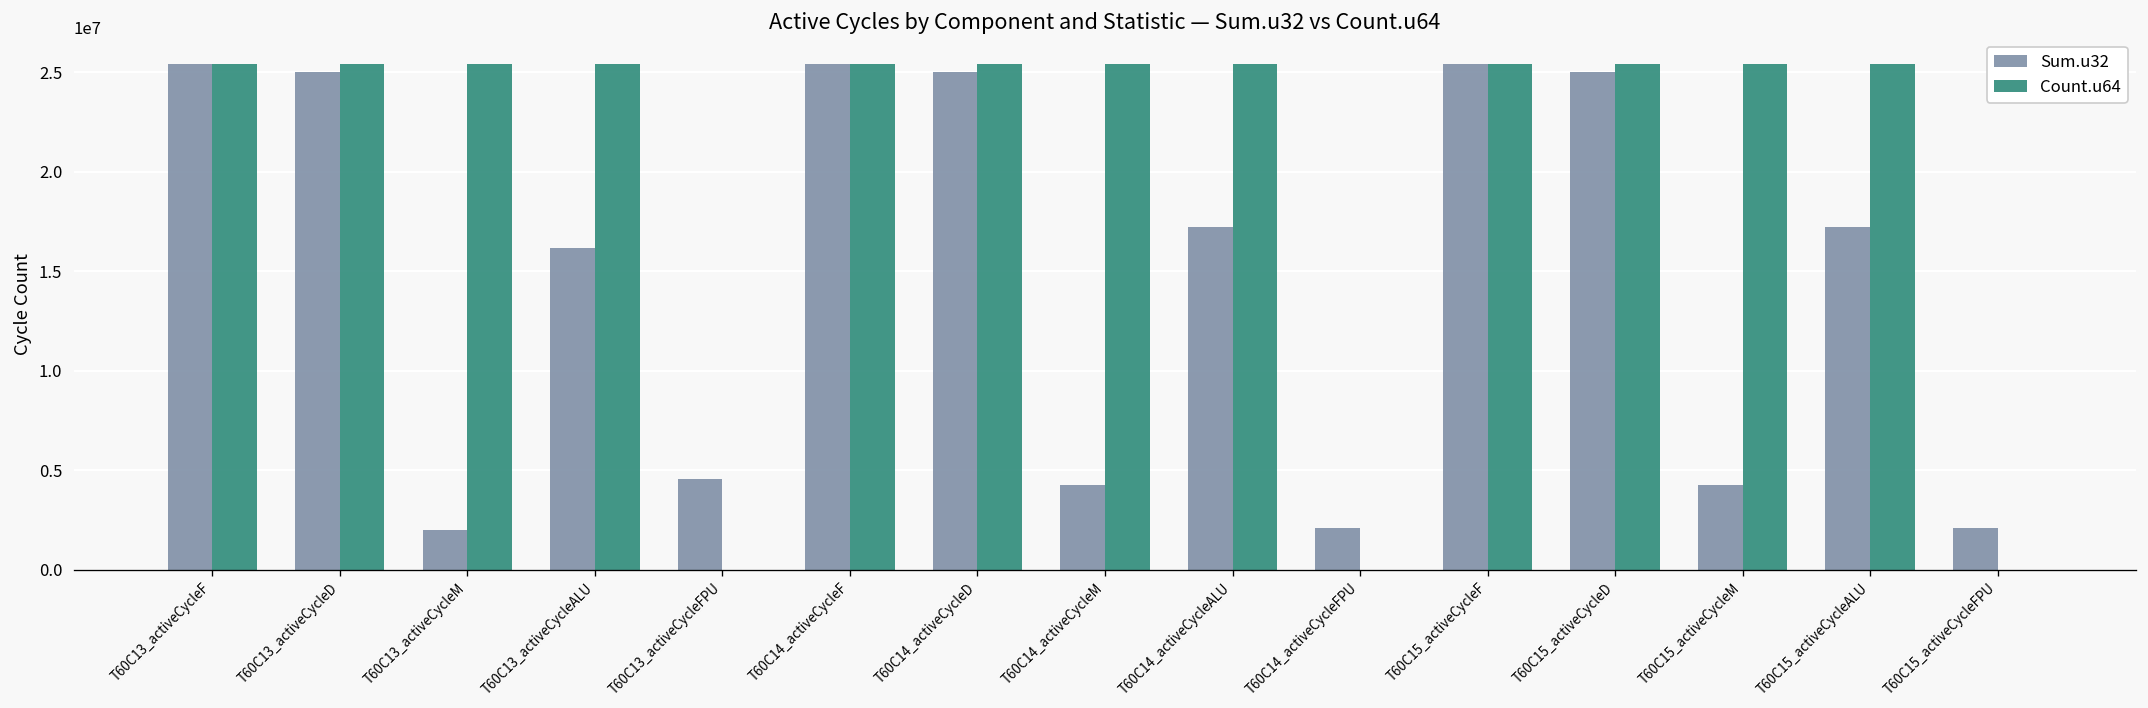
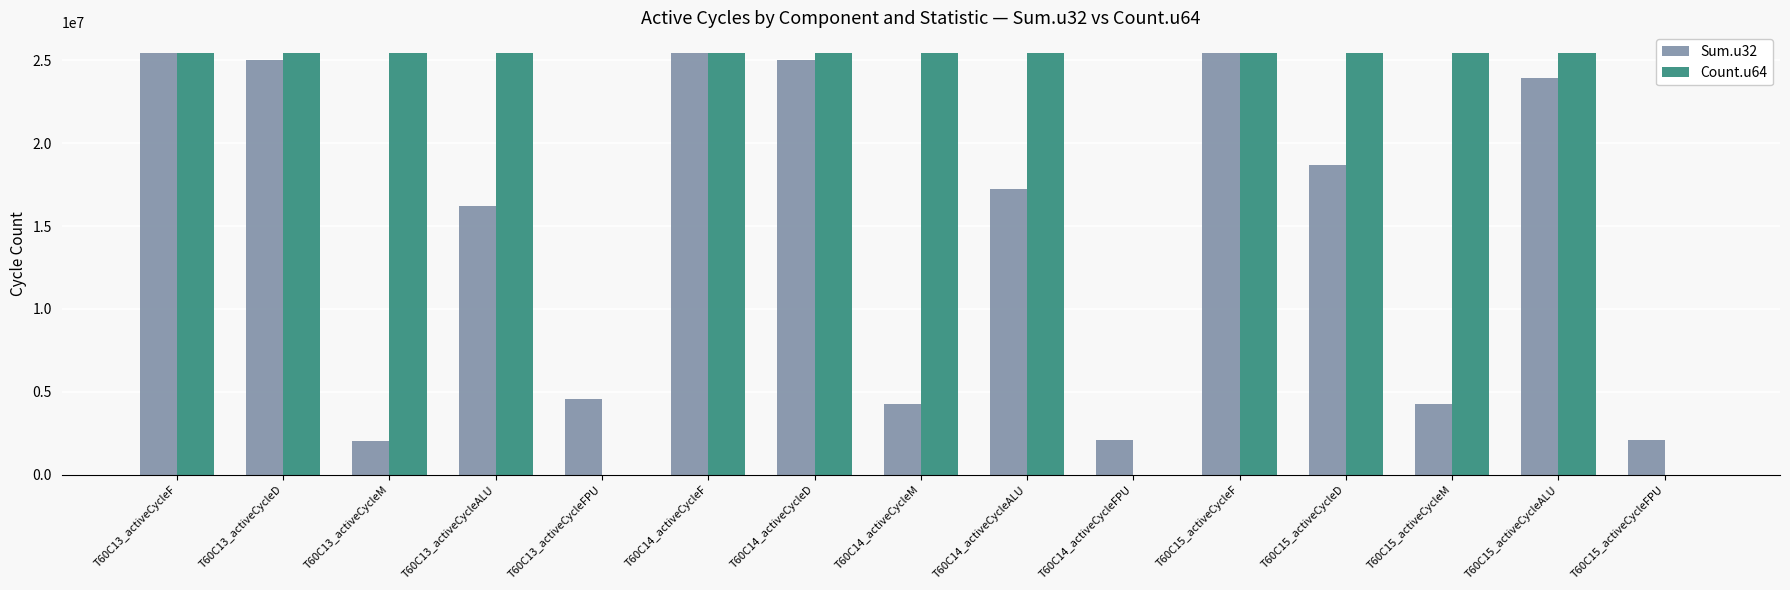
  {
    "Sum.u32": {
      "T60C13_activeCycleF": 25400000,
      "T60C13_activeCycleD": 25000000,
      "T60C13_activeCycleM": 2000000,
      "T60C13_activeCycleALU": 16200000,
      "T60C13_activeCycleFPU": 4600000,
      "T60C14_activeCycleF": 25400000,
      "T60C14_activeCycleD": 25000000,
      "T60C14_activeCycleM": 4300000,
      "T60C14_activeCycleALU": 17200000,
      "T60C14_activeCycleFPU": 2100000,
      "T60C15_activeCycleF": 25400000,
-     "T60C15_activeCycleD": 25000000,
+     "T60C15_activeCycleD": 18700000,
      "T60C15_activeCycleM": 4300000,
-     "T60C15_activeCycleALU": 17200000,
+     "T60C15_activeCycleALU": 24000000,
      "T60C15_activeCycleFPU": 2100000
    },
    "Count.u64": {
      "T60C13_activeCycleF": 25400000,
      "T60C13_activeCycleD": 25400000,
      "T60C13_activeCycleM": 25400000,
      "T60C13_activeCycleALU": 25400000,
      "T60C13_activeCycleFPU": 0,
      "T60C14_activeCycleF": 25400000,
      "T60C14_activeCycleD": 25400000,
      "T60C14_activeCycleM": 25400000,
      "T60C14_activeCycleALU": 25400000,
      "T60C14_activeCycleFPU": 0,
      "T60C15_activeCycleF": 25400000,
      "T60C15_activeCycleD": 25400000,
      "T60C15_activeCycleM": 25400000,
      "T60C15_activeCycleALU": 25400000,
      "T60C15_activeCycleFPU": 0
    }
  }
